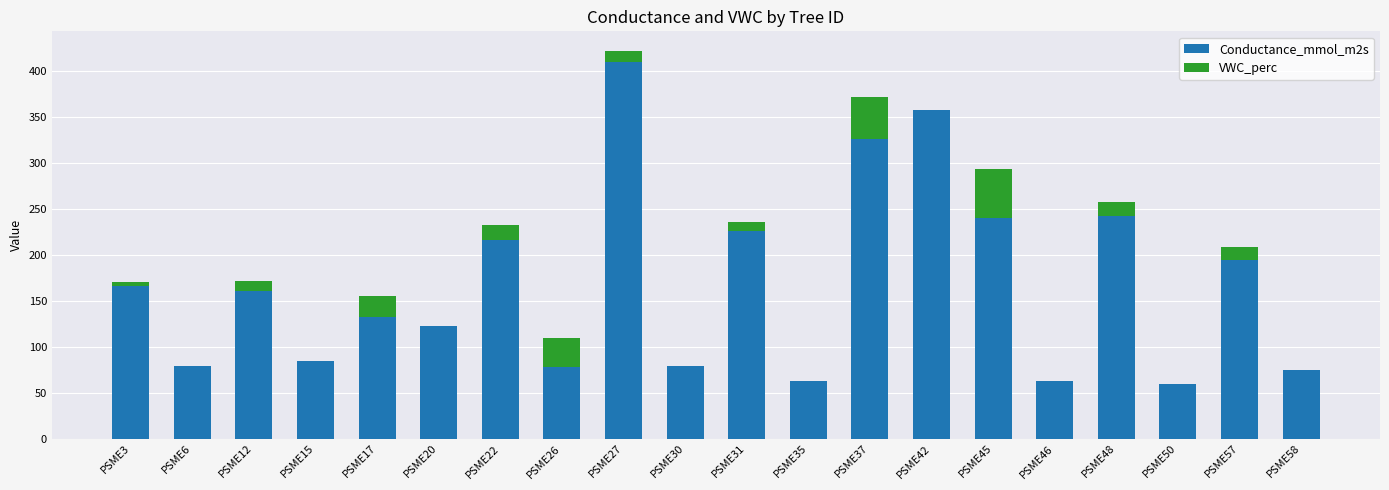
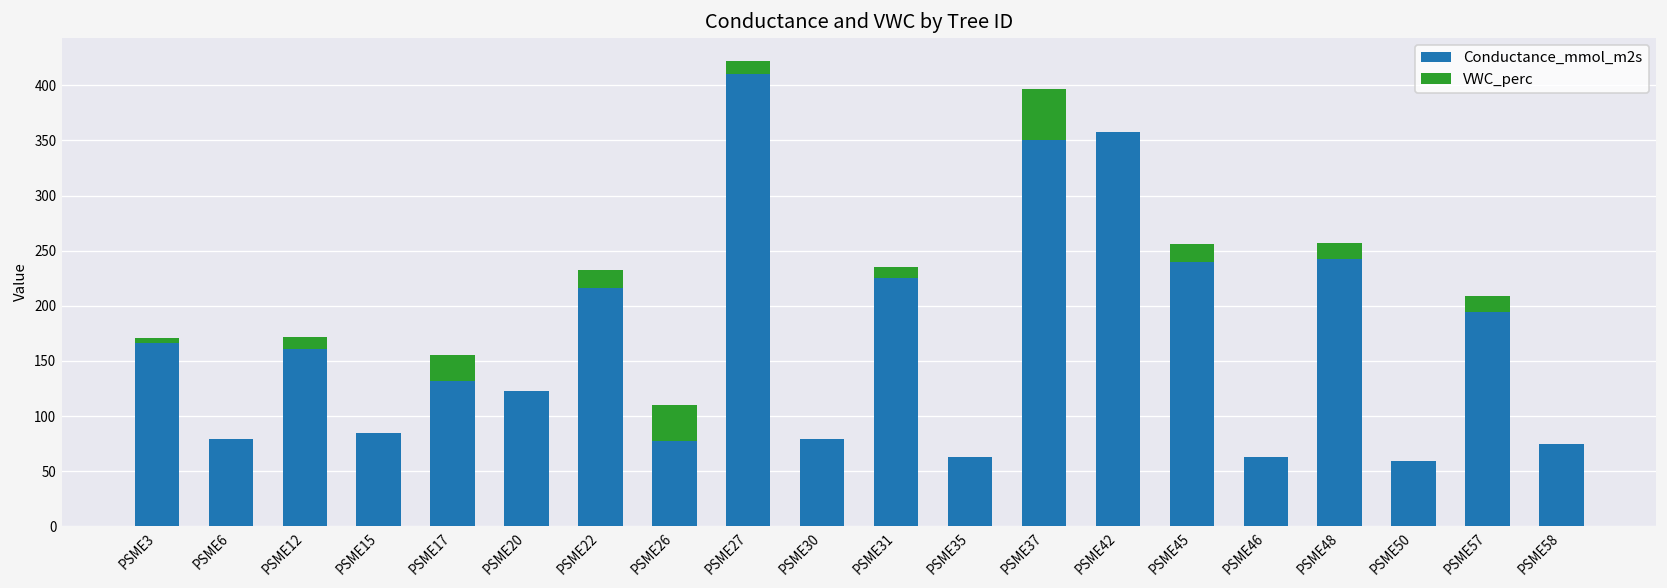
  {
    "Conductance_mmol_m2s": {
      "PSME3": 170,
      "PSME6": 80,
      "PSME12": 160,
      "PSME15": 80,
      "PSME17": 130,
      "PSME20": 120,
      "PSME22": 220,
      "PSME26": 80,
      "PSME27": 410,
      "PSME30": 80,
      "PSME31": 230,
      "PSME35": 60,
-     "PSME37": 330,
+     "PSME37": 350,
      "PSME42": 360,
      "PSME45": 240,
      "PSME46": 60,
      "PSME48": 240,
      "PSME50": 60,
      "PSME57": 190,
      "PSME58": 70
    },
    "VWC_perc": {
      "PSME3": 10,
      "PSME6": 0,
      "PSME12": 10,
      "PSME15": 0,
      "PSME17": 20,
      "PSME20": 0,
      "PSME22": 20,
      "PSME26": 30,
      "PSME27": 10,
      "PSME30": 0,
      "PSME31": 10,
      "PSME35": 0,
      "PSME37": 50,
      "PSME42": 0,
-     "PSME45": 50,
+     "PSME45": 20,
      "PSME46": 0,
      "PSME48": 10,
      "PSME50": 0,
      "PSME57": 10,
      "PSME58": 0
    }
  }
